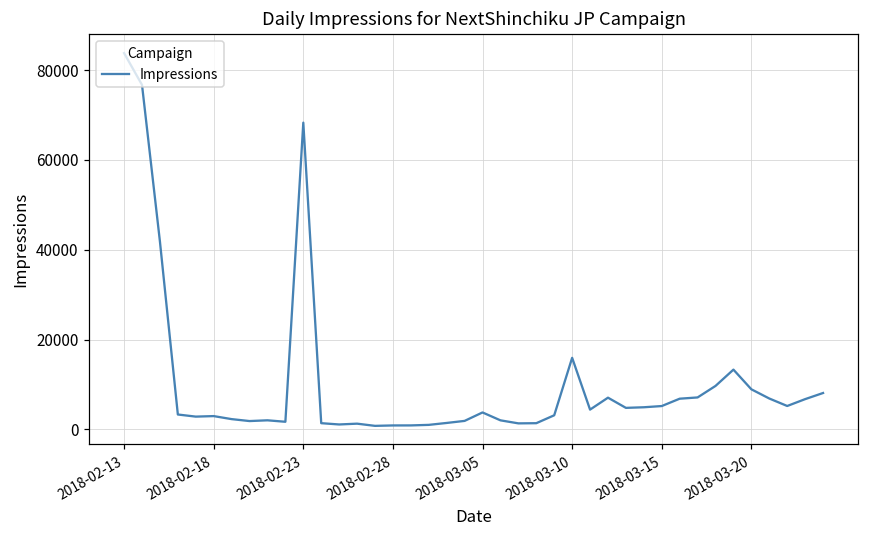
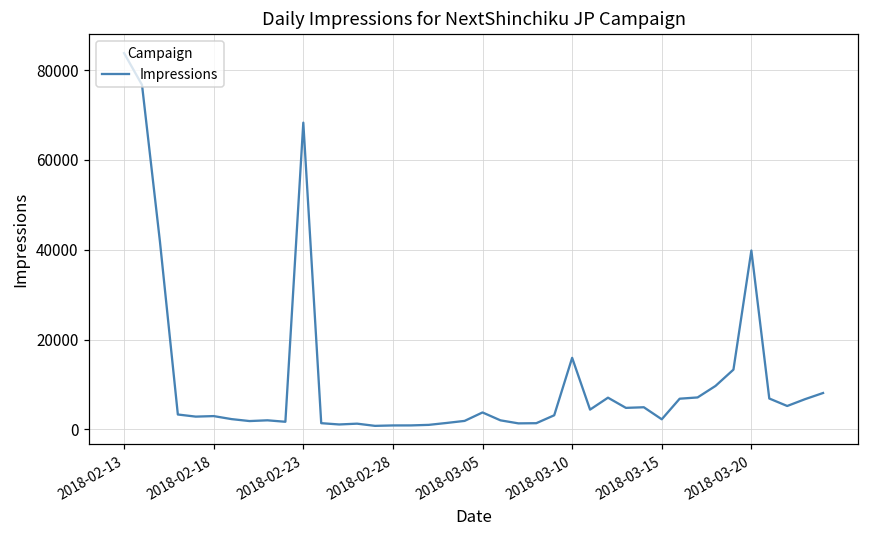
  {
    "2018-02-18": 3000,
    "2018-02-23": 68000,
    "2018-02-28": 1000,
    "2018-03-05": 4000,
    "2018-03-10": 16000,
-   "2018-03-15": 5000,
-   "2018-03-20": 9000
+   "2018-03-15": 2000,
+   "2018-03-20": 40000
  }
